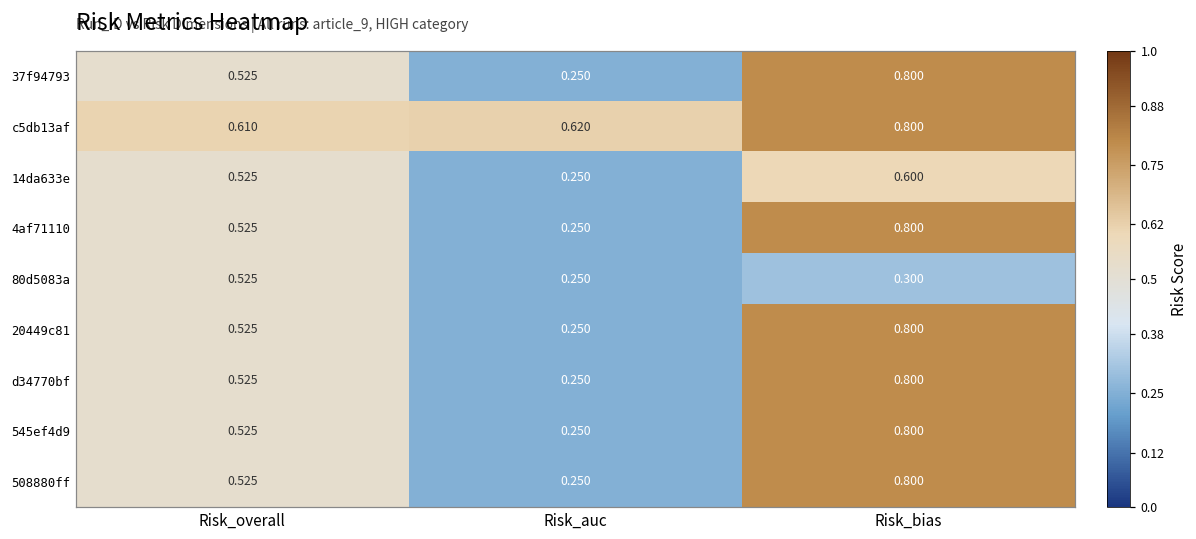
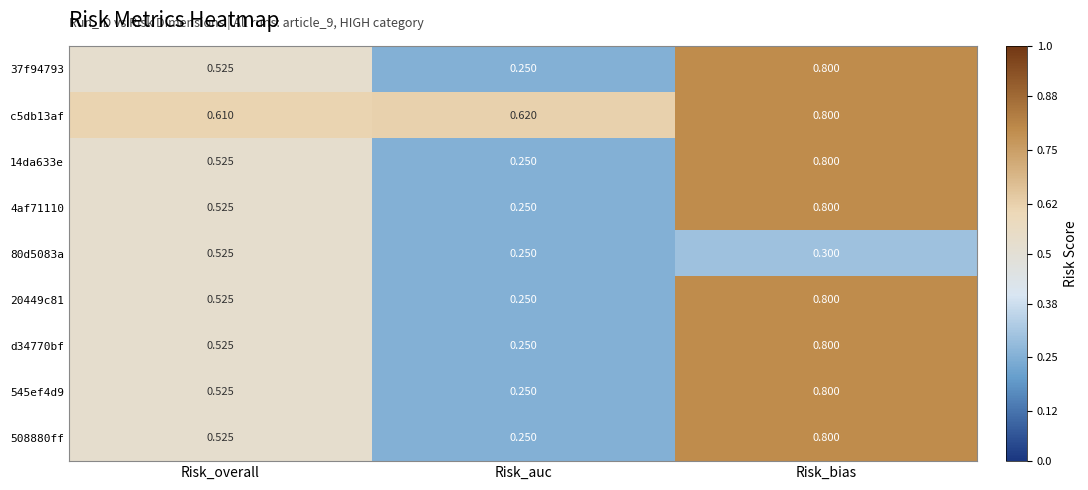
  {
    "37f94793": {
      "Risk_overall": 0.525,
      "Risk_auc": 0.250,
      "Risk_bias": 0.800
    },
    "c5db13af": {
      "Risk_overall": 0.610,
      "Risk_auc": 0.620,
      "Risk_bias": 0.800
    },
    "14da633e": {
      "Risk_overall": 0.525,
      "Risk_auc": 0.250,
-     "Risk_bias": 0.600
+     "Risk_bias": 0.800
    },
    "4af71110": {
      "Risk_overall": 0.525,
      "Risk_auc": 0.250,
      "Risk_bias": 0.800
    },
    "80d5083a": {
      "Risk_overall": 0.525,
      "Risk_auc": 0.250,
      "Risk_bias": 0.300
    },
    "20449c81": {
      "Risk_overall": 0.525,
      "Risk_auc": 0.250,
      "Risk_bias": 0.800
    },
    "d34770bf": {
      "Risk_overall": 0.525,
      "Risk_auc": 0.250,
      "Risk_bias": 0.800
    },
    "545ef4d9": {
      "Risk_overall": 0.525,
      "Risk_auc": 0.250,
      "Risk_bias": 0.800
    },
    "508880ff": {
      "Risk_overall": 0.525,
      "Risk_auc": 0.250,
      "Risk_bias": 0.800
    }
  }
